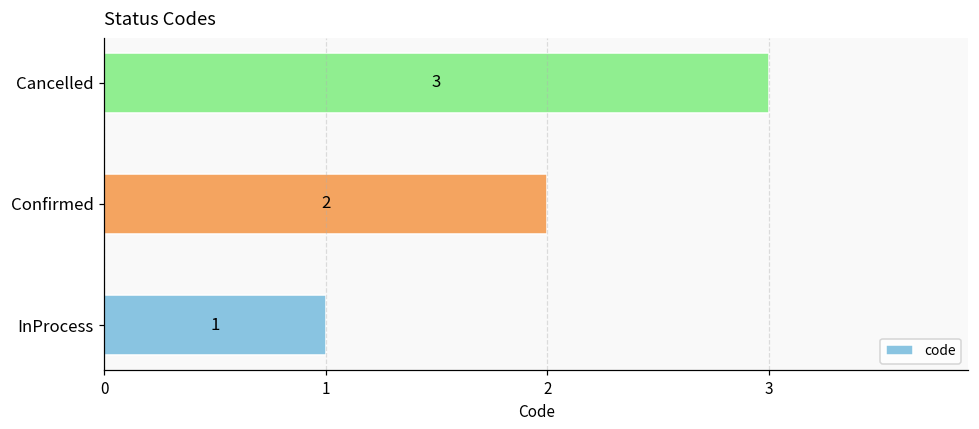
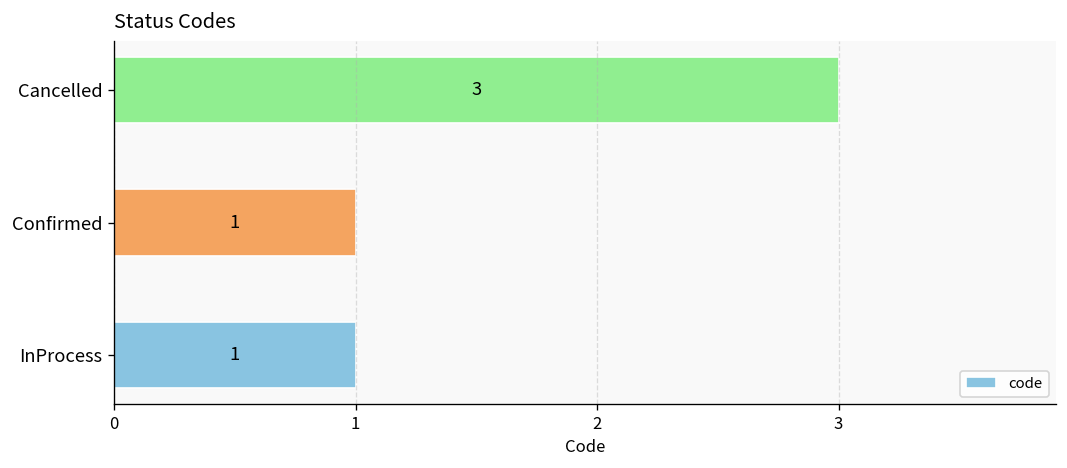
  {
    "Cancelled": 3,
-   "Confirmed": 2,
+   "Confirmed": 1,
    "InProcess": 1
  }
